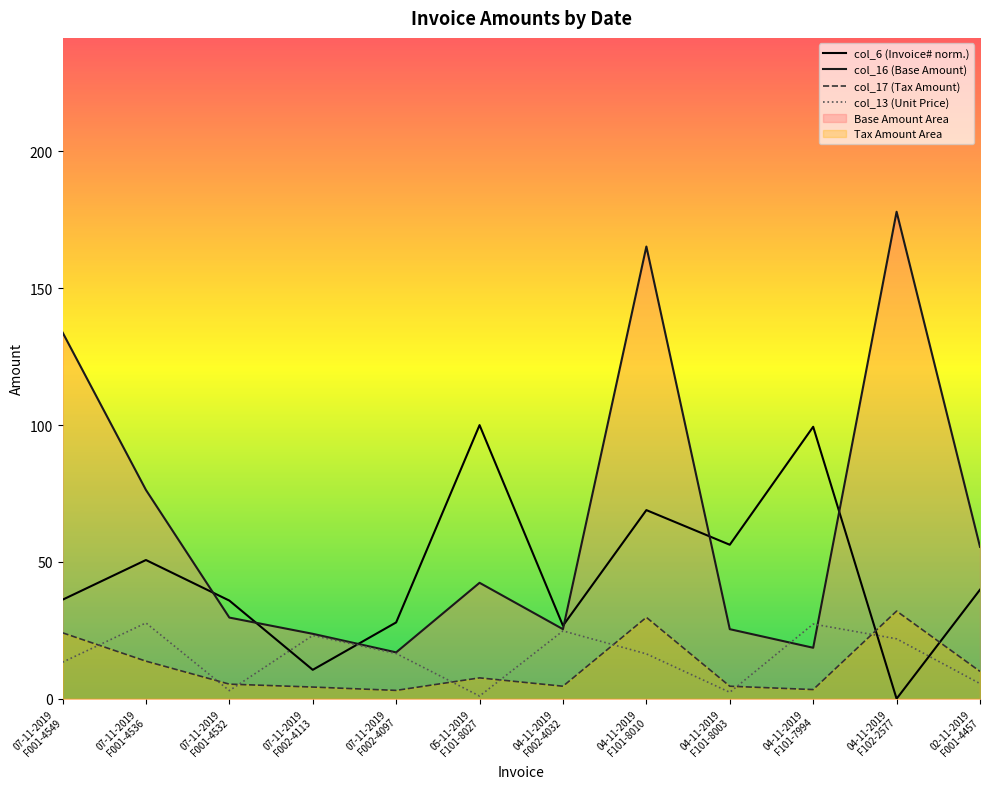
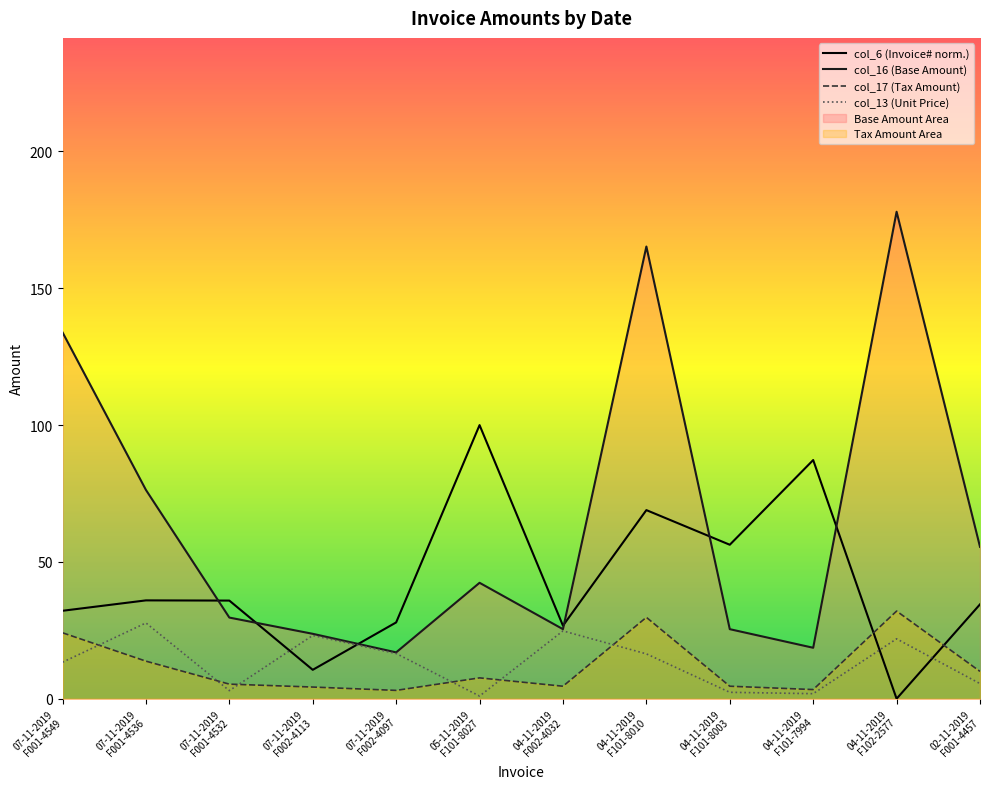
  {
    "col_6 (Invoice# norm.)": {
-     "07-11-2019 F001-4549": 36,
-     "07-11-2019 F001-4536": 51,
+     "07-11-2019 F001-4549": 32,
+     "07-11-2019 F001-4536": 36,
      "07-11-2019 F002-4113": 11,
      "07-11-2019 F002-4097": 28,
      "05-11-2019 F101-8027": 100,
      "04-11-2019 F002-4032": 27,
      "04-11-2019 F101-8010": 69,
      "04-11-2019 F101-8003": 56,
-     "04-11-2019 F101-7994": 99,
+     "04-11-2019 F101-7994": 87,
      "04-11-2019 F102-2577": 0,
-     "02-11-2019 F001-4457": 40
+     "02-11-2019 F001-4457": 34
    },
    "col_13 (Unit Price)": {
      "07-11-2019 F001-4549": 13,
      "07-11-2019 F001-4536": 28,
      "07-11-2019 F001-4532": 3,
      "05-11-2019 F101-8027": 1,
      "04-11-2019 F101-8010": 16,
      "04-11-2019 F101-8003": 2,
-     "04-11-2019 F101-7994": 27,
+     "04-11-2019 F101-7994": 2,
      "04-11-2019 F102-2577": 22,
      "02-11-2019 F001-4457": 6
    }
  }
